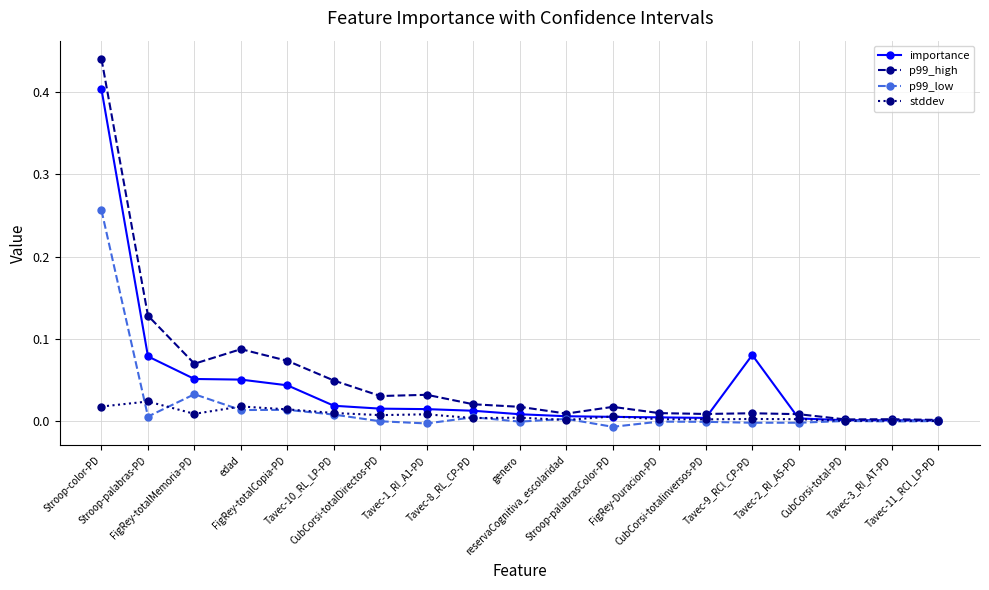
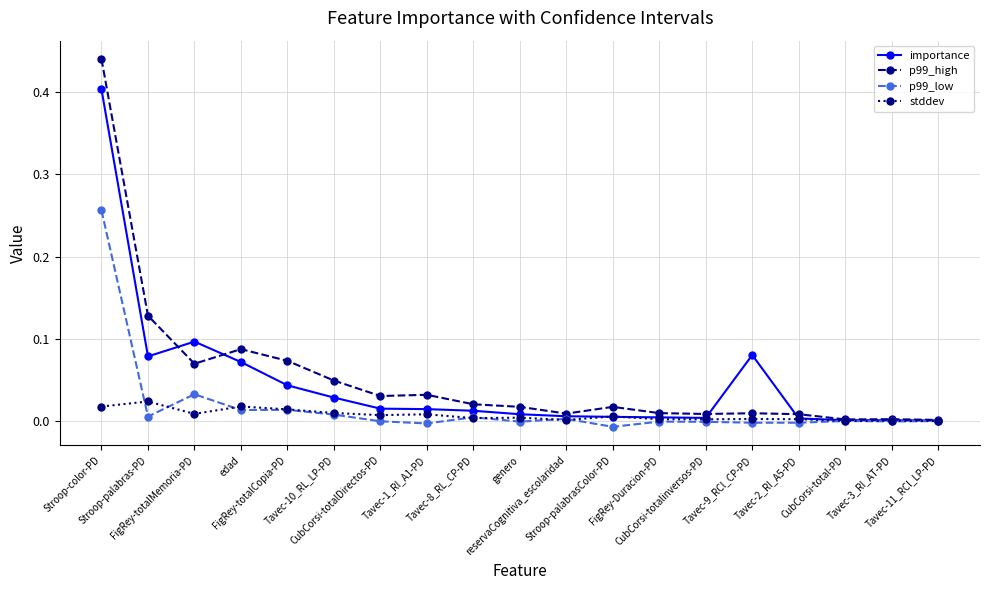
  {
    "importance": {
      "Stroop-color-PD": 0.40,
      "Stroop-palabras-PD": 0.08,
-     "FigRey-totalMemoria-PD": 0.05,
-     "edad": 0.05,
+     "FigRey-totalMemoria-PD": 0.10,
+     "edad": 0.07,
      "FigRey-totalCopia-PD": 0.04,
-     "Tavec-10_RL_LP-PD": 0.02,
+     "Tavec-10_RL_LP-PD": 0.03,
      "CubCorsi-totalDirectos-PD": 0.02,
      "Tavec-1_RI_A1-PD": 0.01,
      "Tavec-8_RL_CP-PD": 0.01,
      "genero": 0.01,
      "reservaCognitiva_escolaridad": 0.01,
      "Tavec-9_RCl_CP-PD": 0.08
    },
    "p99_low": {
      "Stroop-color-PD": 0.26,
      "Stroop-palabras-PD": 0.01,
      "FigRey-totalMemoria-PD": 0.03,
      "edad": 0.01,
      "CubCorsi-totalDirectos-PD": 0.00,
      "Tavec-1_RI_A1-PD": 0.00,
      "genero": 0.00,
      "Stroop-palabrasColor-PD": -0.01,
      "Tavec-9_RCl_CP-PD": 0.00,
      "Tavec-2_RI_A5-PD": 0.00
    }
  }
